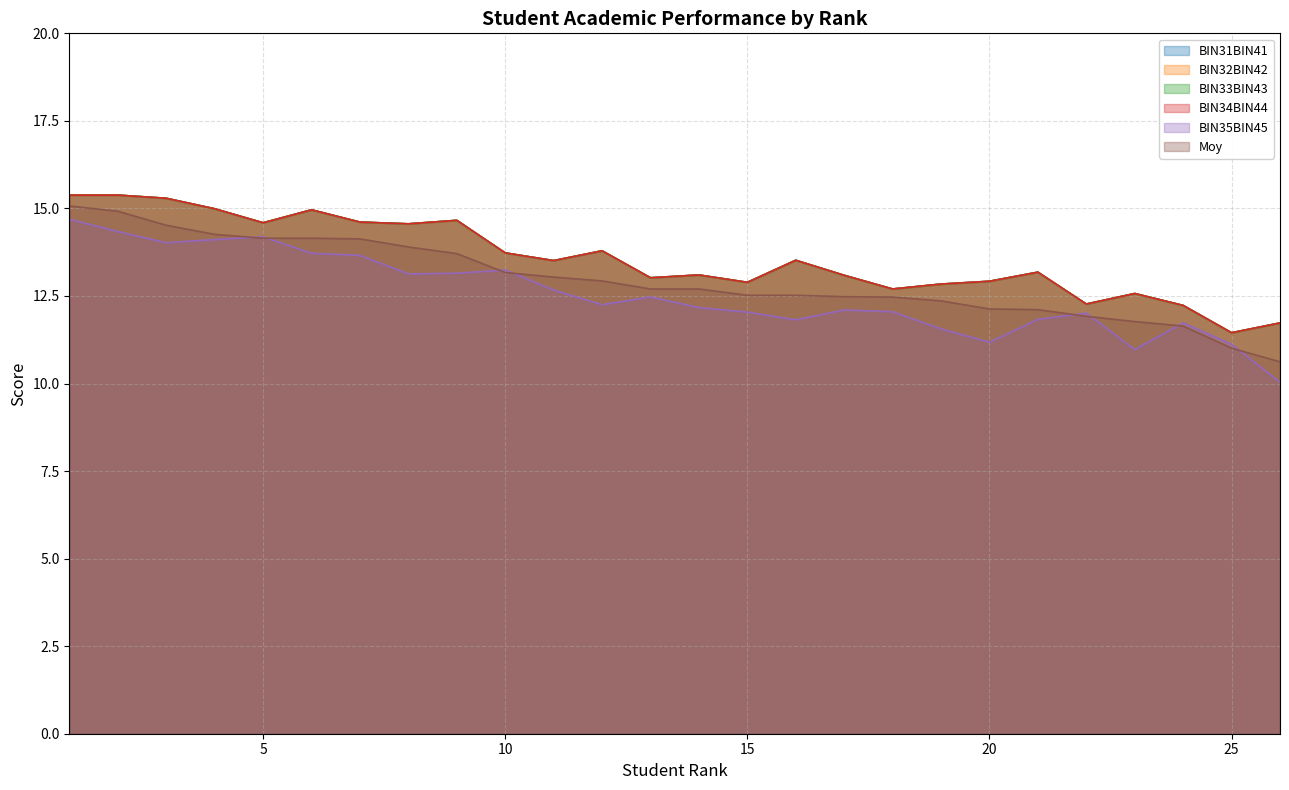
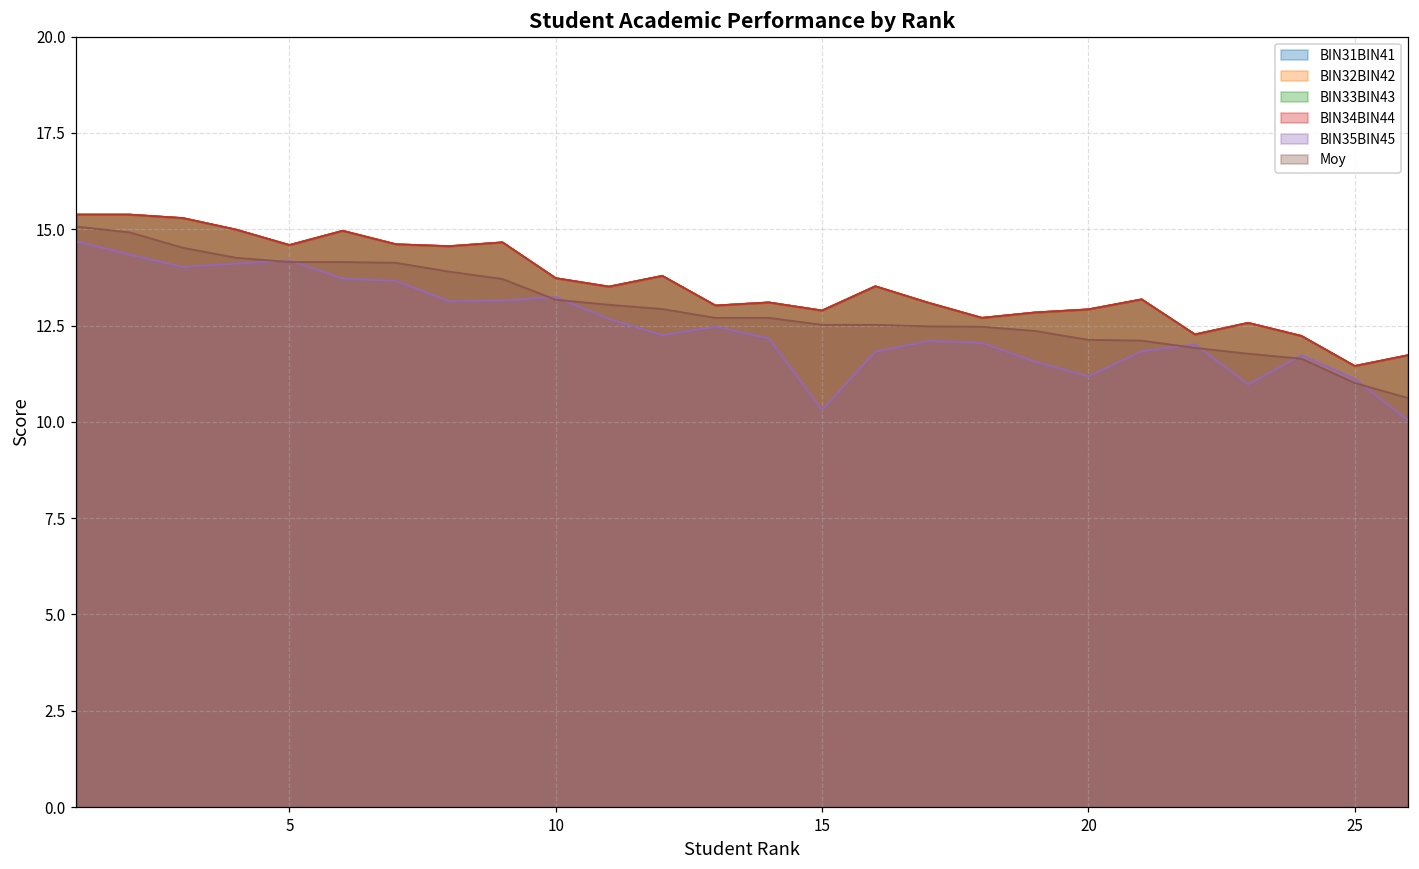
  {
    "BIN35BIN45": {
-     "15": 12.0,
+     "15": 10.3,
      "20": 11.2,
      "25": 11.1
    }
  }
